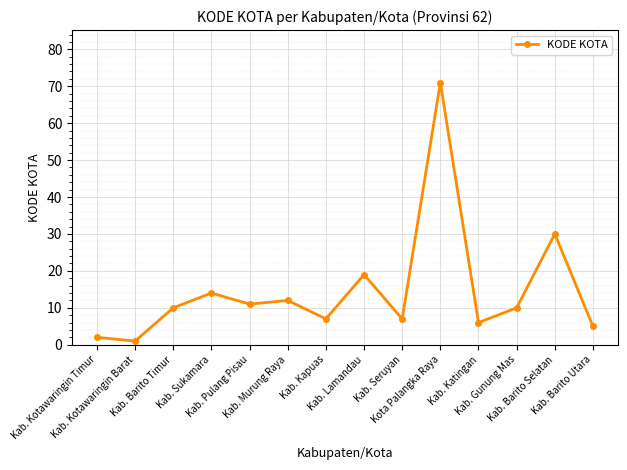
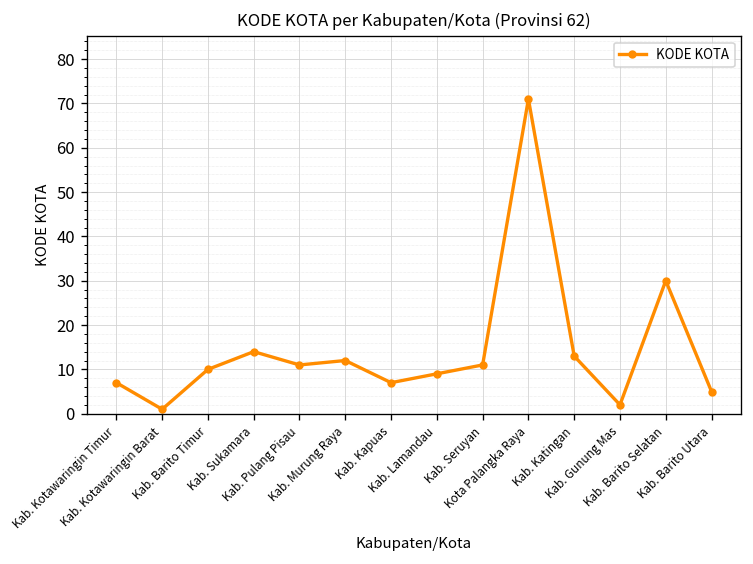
  {
-   "Kab. Kotawaringin Timur": 2,
+   "Kab. Kotawaringin Timur": 7,
    "Kab. Kotawaringin Barat": 1,
    "Kab. Barito Timur": 10,
    "Kab. Sukamara": 14,
    "Kab. Pulang Pisau": 11,
    "Kab. Murung Raya": 12,
    "Kab. Kapuas": 7,
-   "Kab. Lamandau": 19,
-   "Kab. Seruyan": 7,
+   "Kab. Lamandau": 9,
+   "Kab. Seruyan": 11,
    "Kota Palangka Raya": 71,
-   "Kab. Katingan": 6,
-   "Kab. Gunung Mas": 10,
+   "Kab. Katingan": 13,
+   "Kab. Gunung Mas": 2,
    "Kab. Barito Selatan": 30,
    "Kab. Barito Utara": 5
  }
